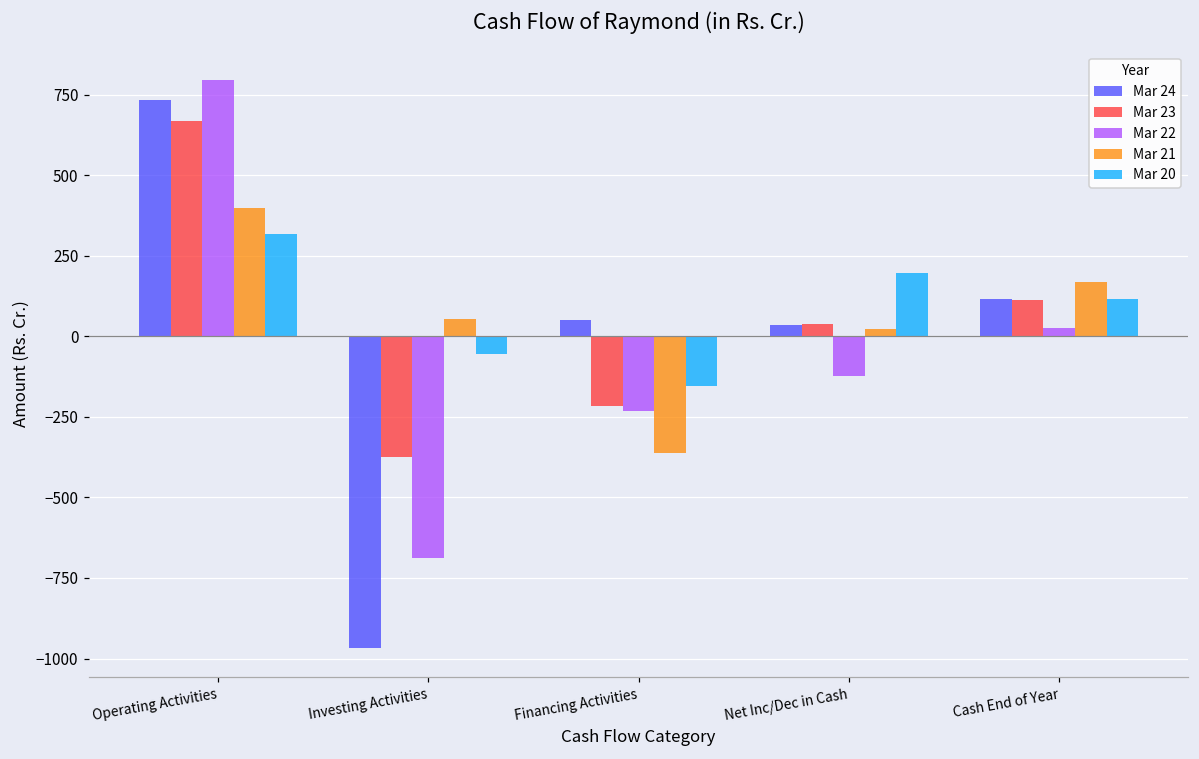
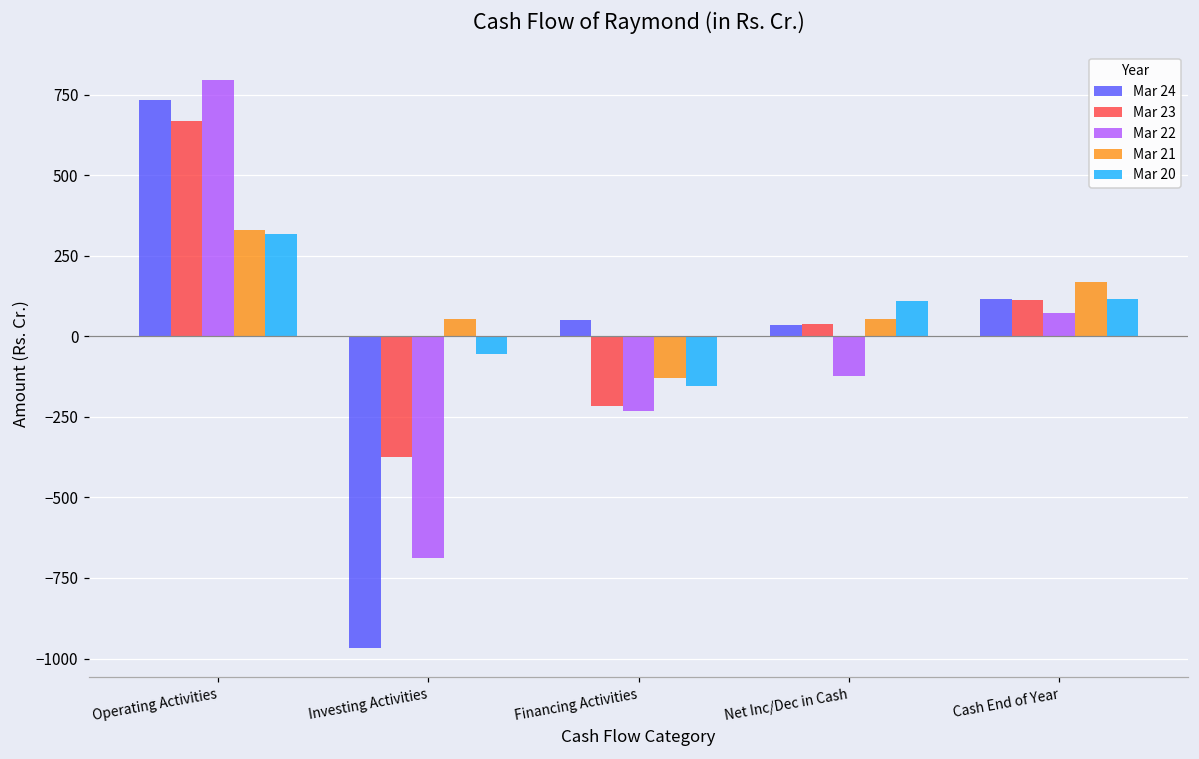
  {
    "Mar 24": {
      "Operating Activities": 730,
      "Investing Activities": -970,
      "Financing Activities": 50,
      "Net Inc/Dec in Cash": 30,
      "Cash End of Year": 120
    },
    "Mar 23": {
      "Operating Activities": 670,
      "Investing Activities": -370,
      "Financing Activities": -220,
      "Net Inc/Dec in Cash": 40,
      "Cash End of Year": 110
    },
    "Mar 22": {
      "Operating Activities": 790,
      "Investing Activities": -690,
      "Financing Activities": -230,
      "Net Inc/Dec in Cash": -120,
-     "Cash End of Year": 30
+     "Cash End of Year": 70
    },
    "Mar 21": {
-     "Operating Activities": 400,
+     "Operating Activities": 330,
      "Investing Activities": 50,
-     "Financing Activities": -360,
-     "Net Inc/Dec in Cash": 20,
+     "Financing Activities": -130,
+     "Net Inc/Dec in Cash": 50,
      "Cash End of Year": 170
    },
    "Mar 20": {
      "Operating Activities": 320,
      "Investing Activities": -50,
      "Financing Activities": -150,
-     "Net Inc/Dec in Cash": 200,
+     "Net Inc/Dec in Cash": 110,
      "Cash End of Year": 120
    }
  }
